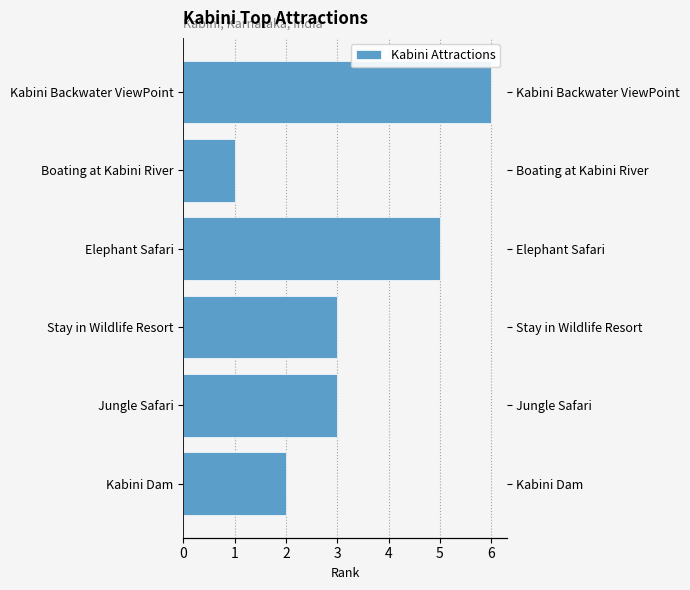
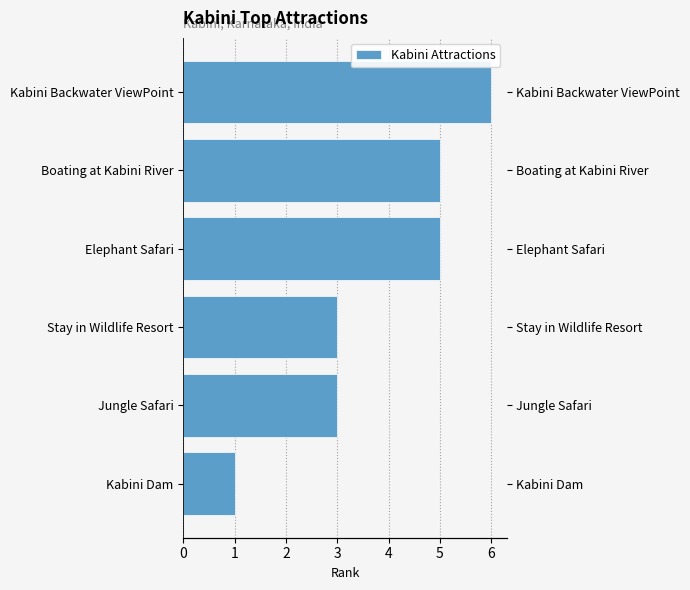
  {
    "Kabini Backwater ViewPoint": 6,
-   "Boating at Kabini River": 1,
+   "Boating at Kabini River": 5,
    "Elephant Safari": 5,
    "Stay in Wildlife Resort": 3,
    "Jungle Safari": 3,
-   "Kabini Dam": 2
+   "Kabini Dam": 1
  }
